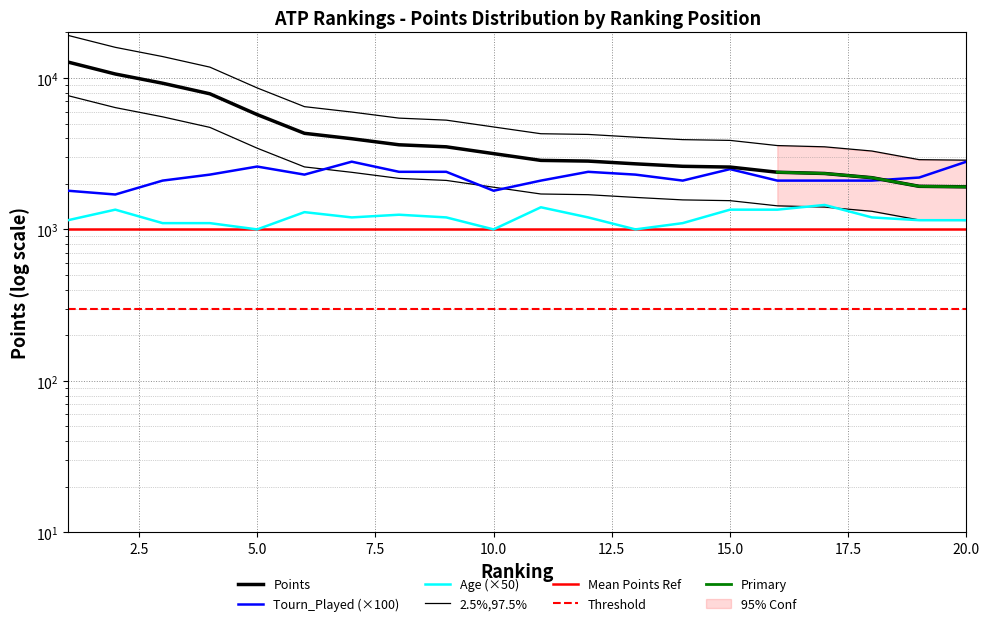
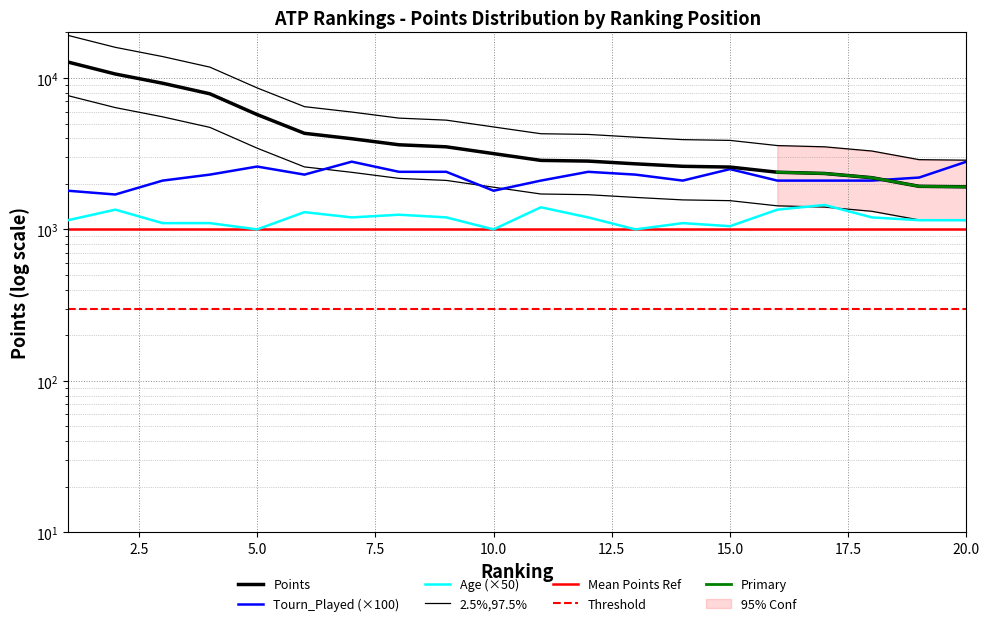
  {
    "Tourn_Played (×100)": {
      "5.0": 2600,
      "10.0": 1800
    },
    "Age (×50)": {
      "5.0": 1000,
      "10.0": 1000,
-     "15.0": 1400
+     "15.0": 1100
    }
  }
